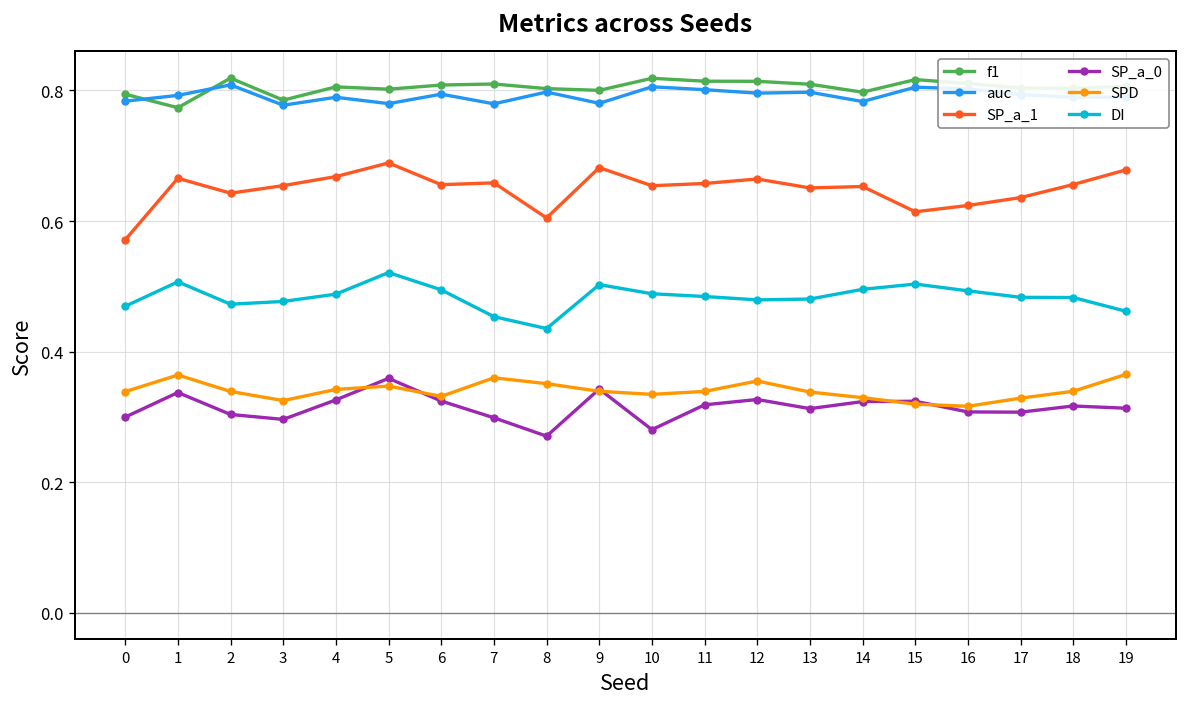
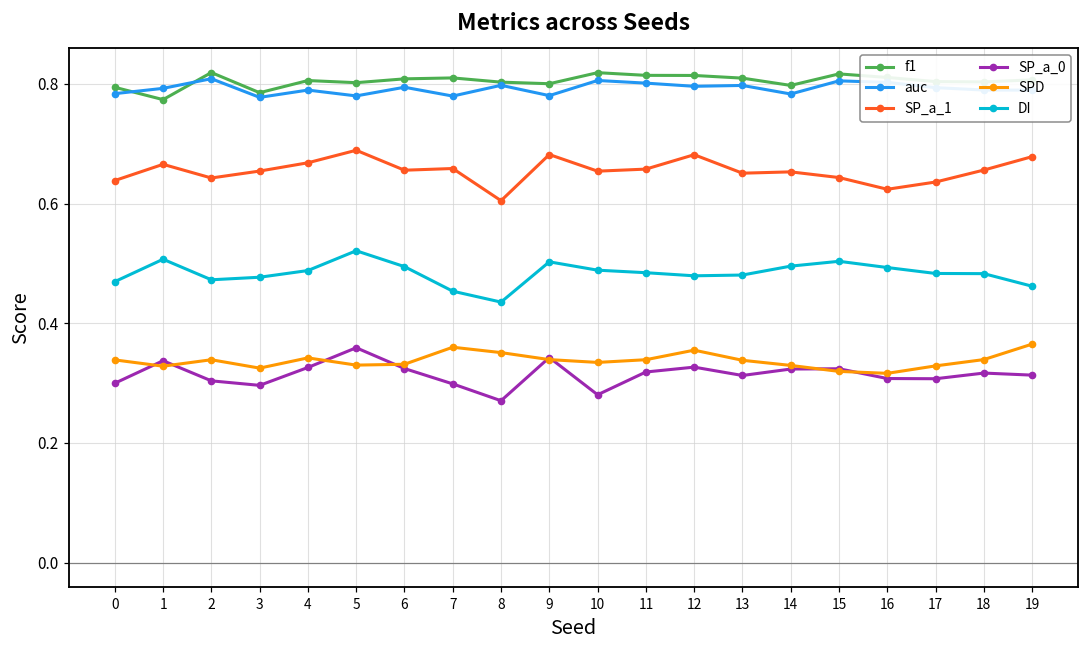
  {
    "f1": {
      "0": 0.79,
      "1": 0.77,
      "2": 0.82,
      "3": 0.79,
      "4": 0.81,
      "5": 0.80,
      "6": 0.81,
      "7": 0.81,
      "8": 0.80,
      "9": 0.80,
      "10": 0.82,
      "11": 0.81,
      "12": 0.81,
      "13": 0.81,
      "14": 0.80,
      "15": 0.82
    },
    "SP_a_1": {
-     "0": 0.57,
+     "0": 0.64,
      "1": 0.67,
      "2": 0.64,
      "3": 0.65,
      "4": 0.67,
      "5": 0.69,
      "6": 0.66,
      "7": 0.66,
      "8": 0.60,
      "9": 0.68,
      "10": 0.65,
      "11": 0.66,
-     "12": 0.66,
+     "12": 0.68,
      "13": 0.65,
      "14": 0.65,
-     "15": 0.61,
+     "15": 0.64,
      "16": 0.62,
      "17": 0.64,
      "18": 0.66,
      "19": 0.68
    },
    "SP_a_0": {
      "0": 0.30,
      "1": 0.34,
      "2": 0.30,
      "3": 0.30,
      "4": 0.33,
      "5": 0.36,
      "6": 0.32,
      "7": 0.30,
      "8": 0.27,
      "10": 0.28,
      "11": 0.32,
      "12": 0.33,
      "13": 0.31,
      "14": 0.32,
      "16": 0.31,
      "17": 0.31,
      "18": 0.32,
      "19": 0.31
    },
    "SPD": {
      "0": 0.34,
-     "1": 0.36,
+     "1": 0.33,
      "2": 0.34,
      "3": 0.32,
      "4": 0.34,
-     "5": 0.35,
+     "5": 0.33,
      "6": 0.33,
      "7": 0.36,
      "8": 0.35,
      "10": 0.33,
      "11": 0.34,
      "12": 0.35,
      "13": 0.34,
      "14": 0.33,
      "16": 0.32,
      "17": 0.33,
      "18": 0.34,
      "19": 0.37
    }
  }
